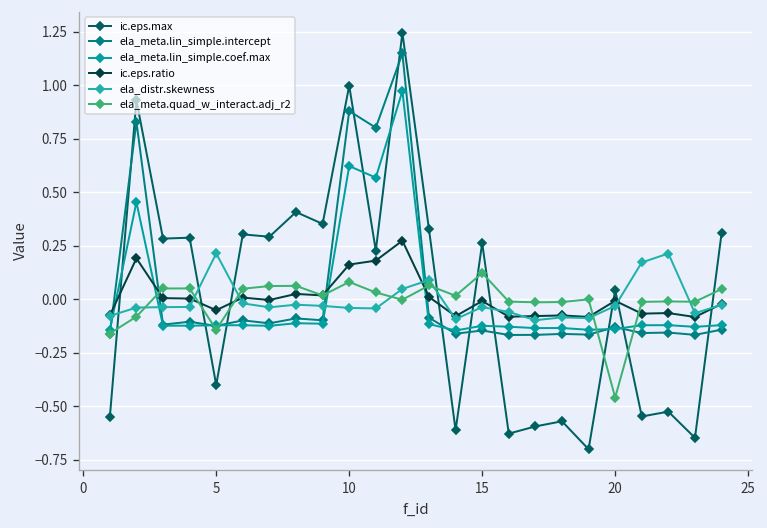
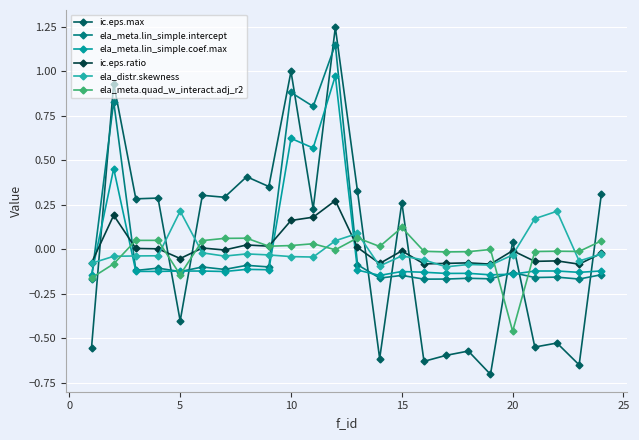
  {
    "ela_meta.quad_w_interact.adj_r2": {
      "5": -0.14,
-     "10": 0.08,
+     "10": 0.02,
      "15": 0.12,
      "20": -0.46
    }
  }
